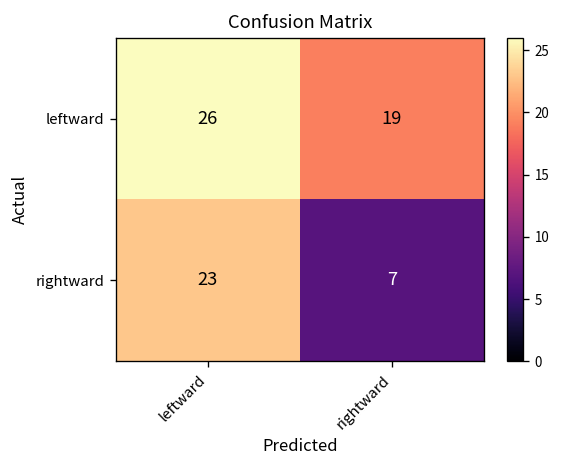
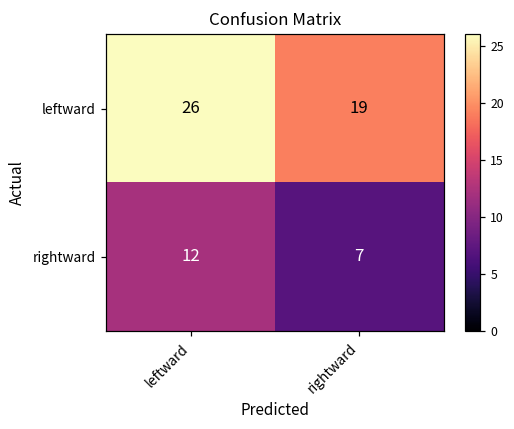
  {
    "leftward": {
      "leftward": 26,
      "rightward": 19
    },
    "rightward": {
-     "leftward": 23,
+     "leftward": 12,
      "rightward": 7
    }
  }
